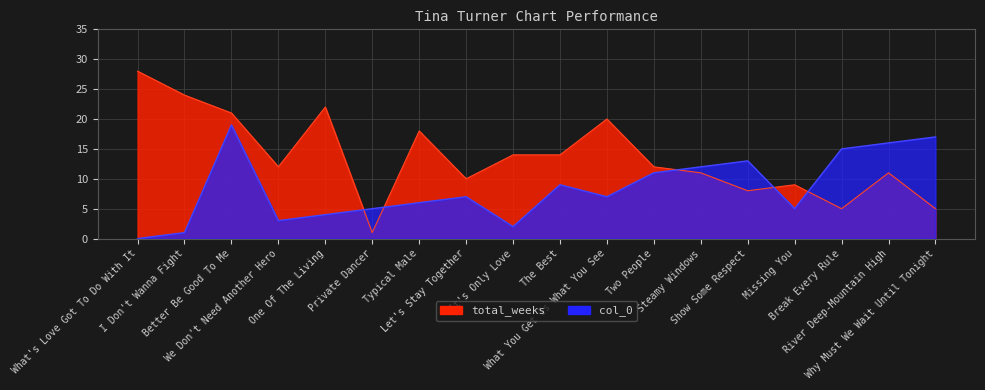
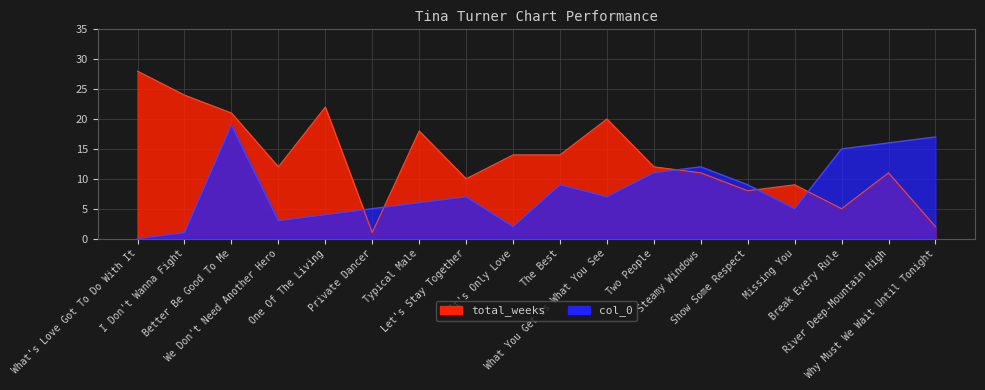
  {
    "total_weeks": {
      "What's Love Got To Do With It": 28,
      "I Don't Wanna Fight": 24,
      "Better Be Good To Me": 21,
      "We Don't Need Another Hero": 12,
      "One Of The Living": 22,
      "Private Dancer": 1,
      "Typical Male": 18,
      "Let's Stay Together": 10,
      "It's Only Love": 14,
      "The Best": 14,
      "What You Get Is What You See": 20,
      "Two People": 12,
      "Steamy Windows": 11,
      "Show Some Respect": 8,
      "Missing You": 9,
      "Break Every Rule": 5,
      "River Deep-Mountain High": 11,
-     "Why Must We Wait Until Tonight": 5
+     "Why Must We Wait Until Tonight": 2
    },
    "col_0": {
      "What's Love Got To Do With It": 0,
      "I Don't Wanna Fight": 1,
      "Better Be Good To Me": 19,
      "We Don't Need Another Hero": 3,
      "One Of The Living": 4,
      "Private Dancer": 5,
      "Typical Male": 6,
      "Let's Stay Together": 7,
      "It's Only Love": 2,
      "The Best": 9,
      "What You Get Is What You See": 7,
      "Two People": 11,
      "Steamy Windows": 12,
-     "Show Some Respect": 13,
+     "Show Some Respect": 9,
      "Missing You": 5,
      "Break Every Rule": 15,
      "River Deep-Mountain High": 16,
      "Why Must We Wait Until Tonight": 17
    }
  }
